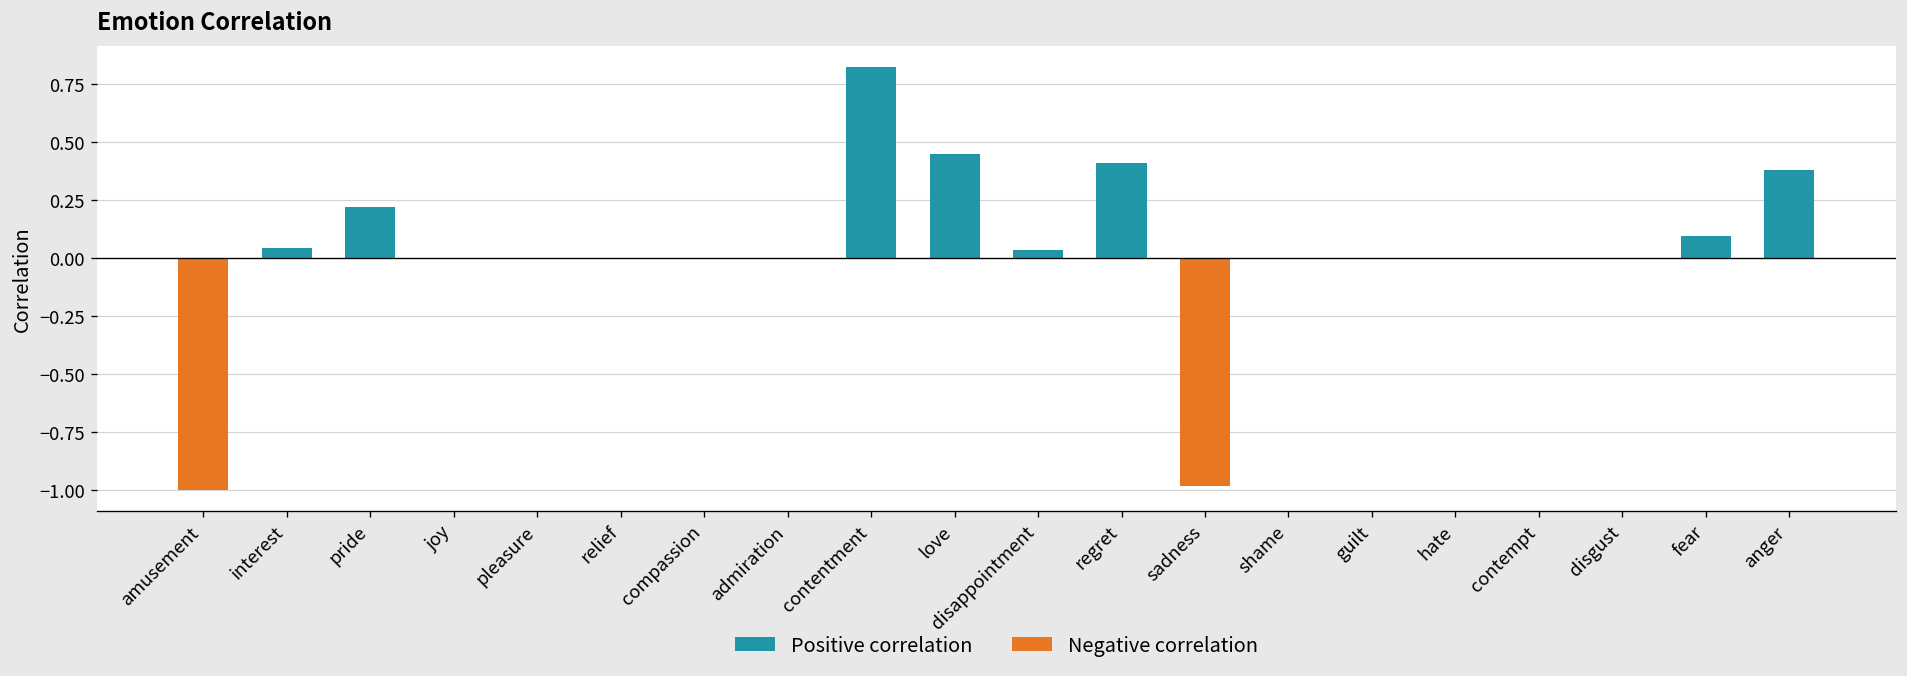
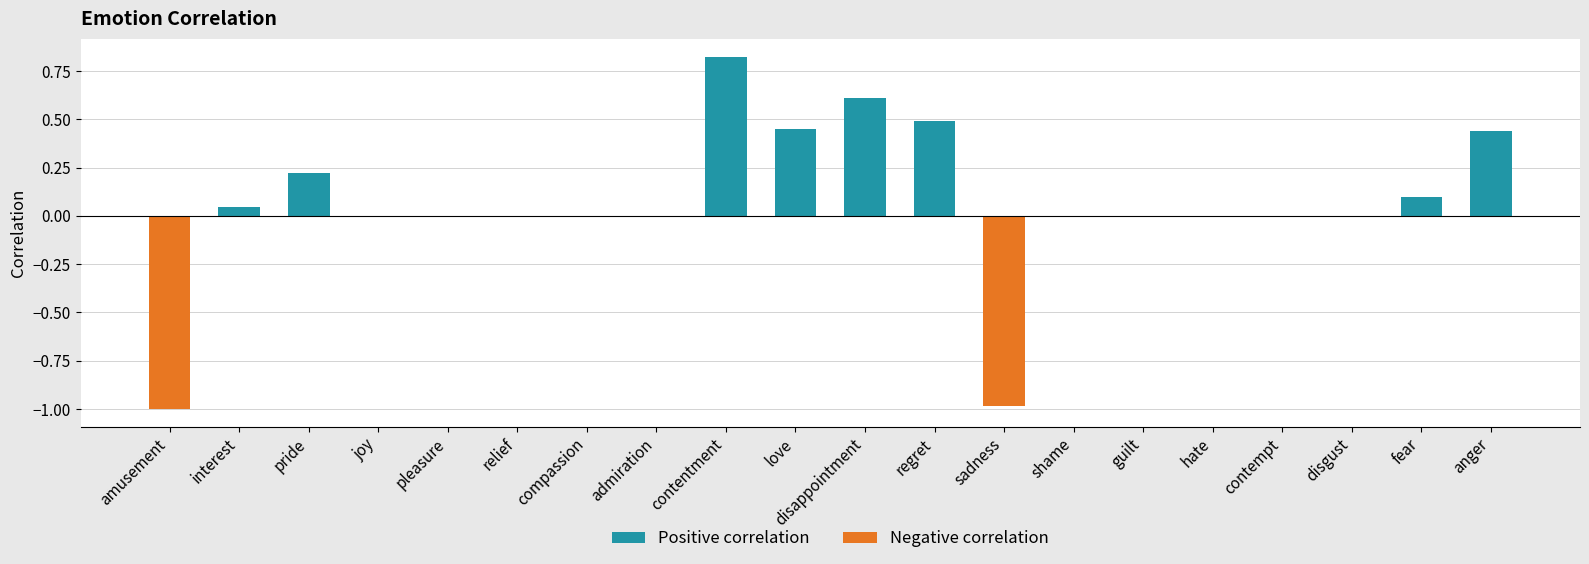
  {
    "Positive correlation": {
      "amusement": 0.00,
      "interest": 0.04,
      "pride": 0.22,
      "joy": 0.00,
      "pleasure": 0.00,
      "relief": 0.00,
      "compassion": 0.00,
      "admiration": 0.00,
      "contentment": 0.83,
      "love": 0.45,
-     "disappointment": 0.04,
-     "regret": 0.41,
+     "disappointment": 0.61,
+     "regret": 0.49,
      "sadness": 0.00,
      "shame": 0.00,
      "guilt": 0.00,
      "hate": 0.00,
      "contempt": 0.00,
      "disgust": 0.00,
      "fear": 0.10,
-     "anger": 0.38
+     "anger": 0.44
    },
    "Negative correlation": {
      "amusement": -1.00,
      "interest": 0.00,
      "pride": 0.00,
      "joy": 0.00,
      "pleasure": 0.00,
      "relief": 0.00,
      "compassion": 0.00,
      "admiration": 0.00,
      "contentment": 0.00,
      "love": 0.00,
      "disappointment": 0.00,
      "regret": 0.00,
      "sadness": -0.98,
      "shame": 0.00,
      "guilt": 0.00,
      "hate": 0.00,
      "contempt": 0.00,
      "disgust": 0.00,
      "fear": 0.00,
      "anger": 0.00
    }
  }
